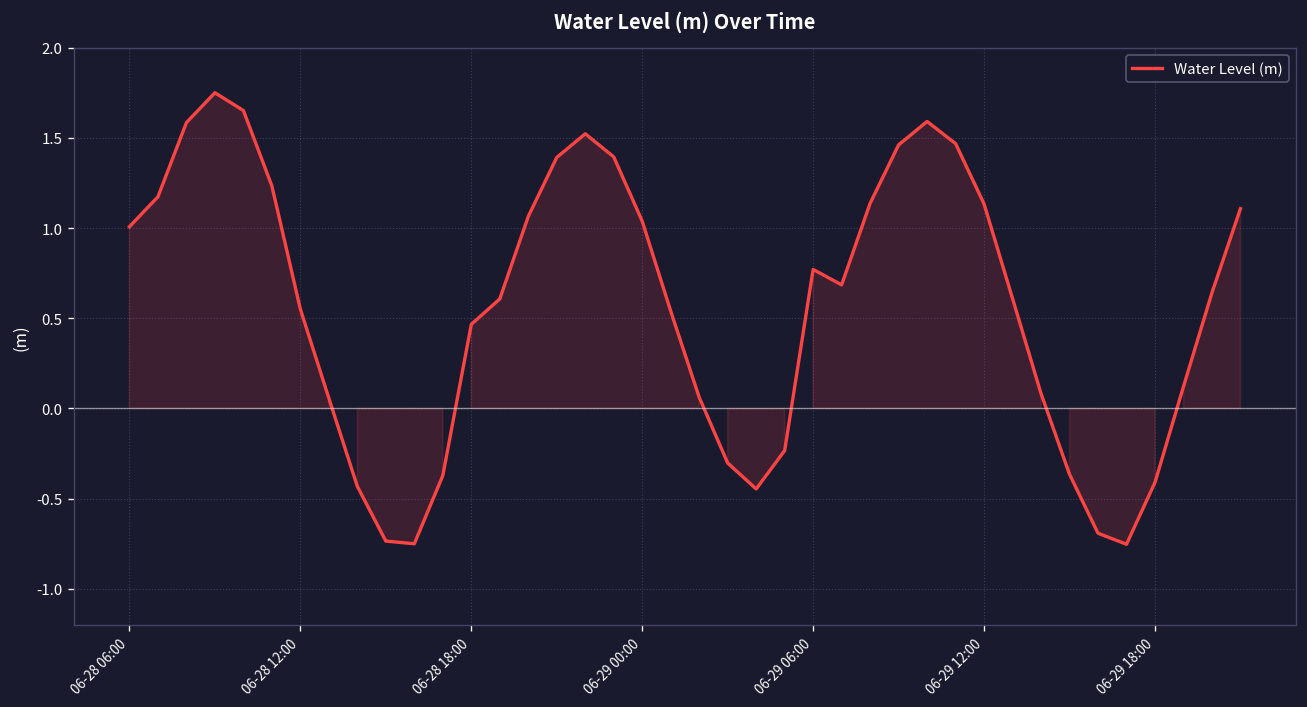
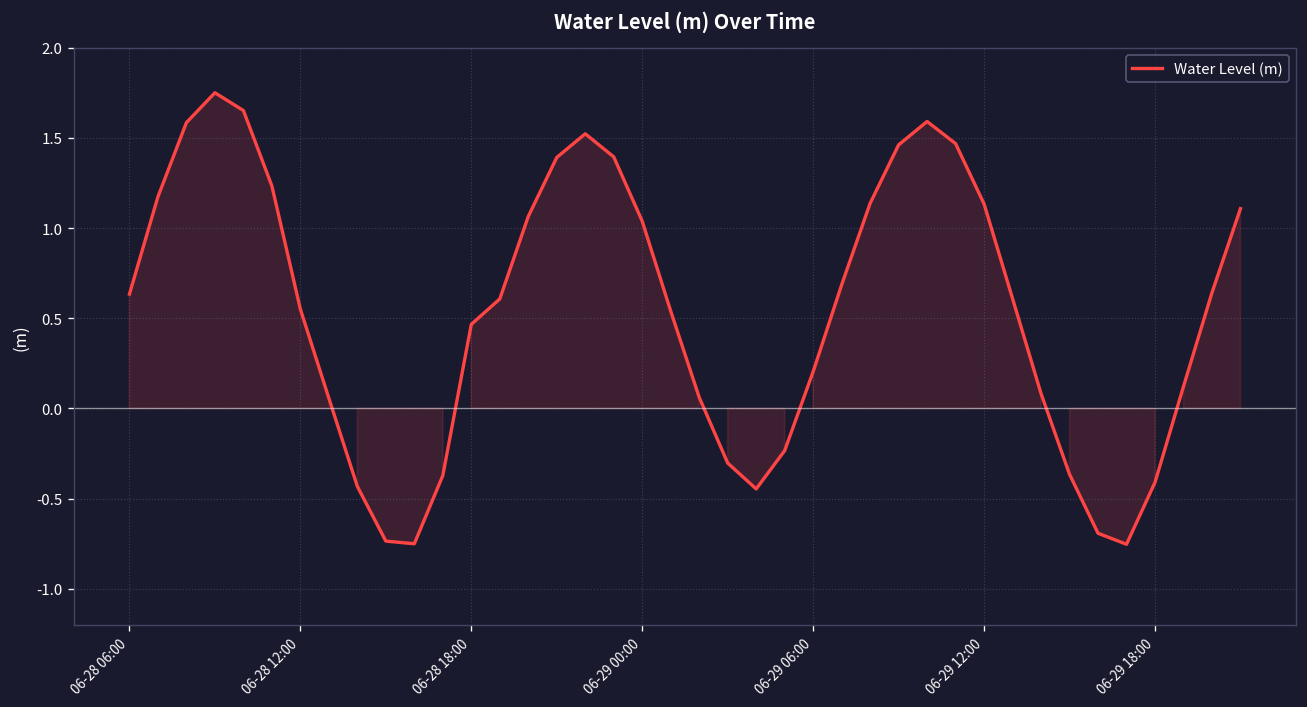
  {
-   "06-28 06:00": 1.01,
+   "06-28 06:00": 0.63,
    "06-28 12:00": 0.55,
    "06-28 18:00": 0.47,
    "06-29 00:00": 1.04,
-   "06-29 06:00": 0.77,
+   "06-29 06:00": 0.20,
    "06-29 12:00": 1.13,
    "06-29 18:00": -0.41
  }
